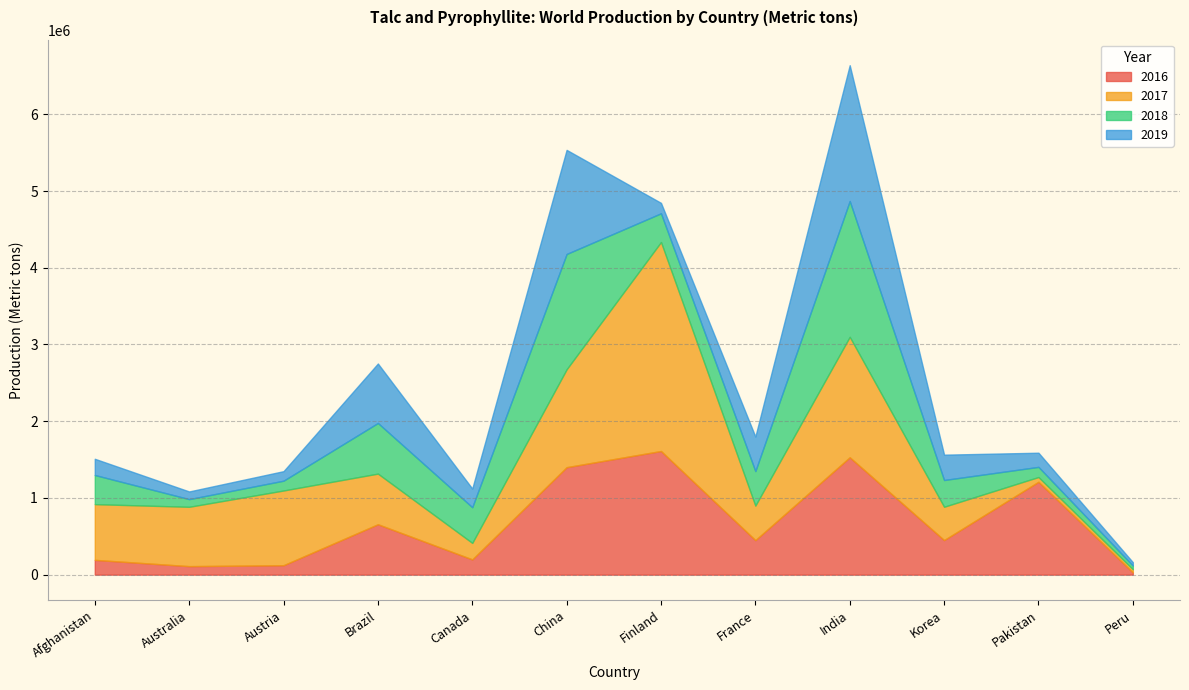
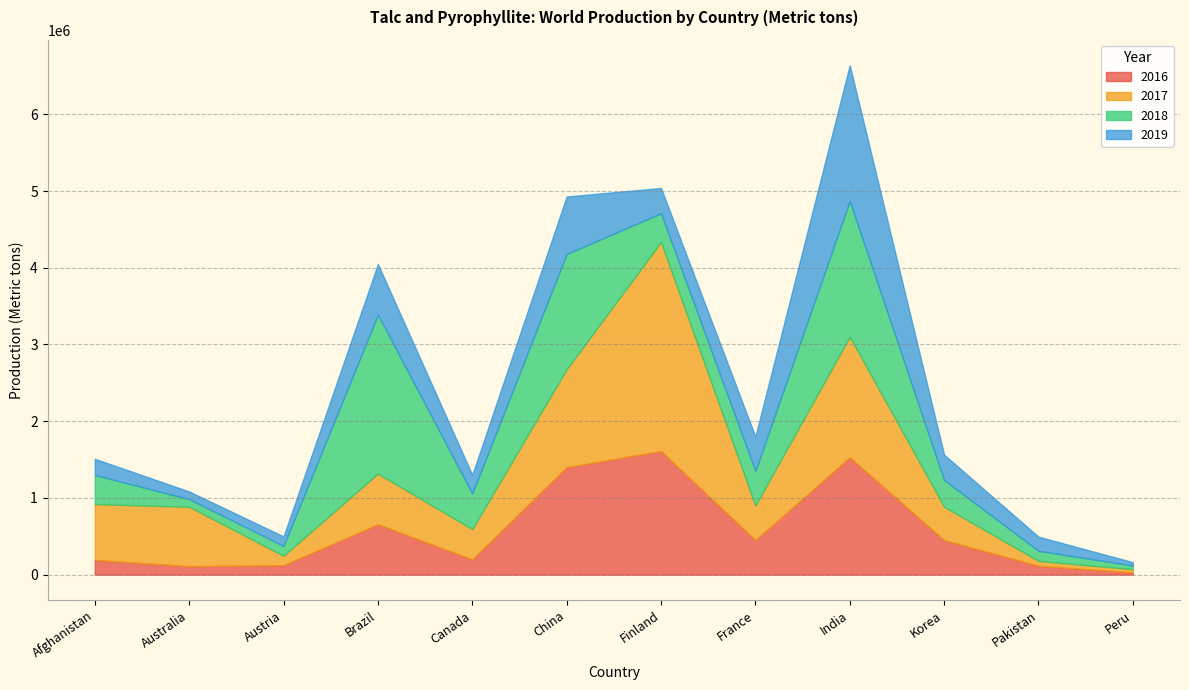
  {
    "2016": {
      "Afghanistan": 200000,
      "Australia": 100000,
      "Austria": 100000,
      "Brazil": 700000,
      "Canada": 200000,
      "China": 1400000,
      "Finland": 1600000,
      "France": 500000,
      "India": 1500000,
      "Korea": 500000,
-     "Pakistan": 1200000
+     "Pakistan": 100000
    },
    "2017": {
      "Afghanistan": 700000,
      "Australia": 800000,
-     "Austria": 1000000,
+     "Austria": 100000,
      "Brazil": 700000,
-     "Canada": 200000,
+     "Canada": 400000,
      "China": 1300000,
      "Finland": 2700000,
      "France": 500000,
      "India": 1600000,
      "Korea": 400000,
      "Pakistan": 100000,
      "Peru": 0
    },
    "2018": {
      "Afghanistan": 400000,
      "Australia": 100000,
      "Austria": 100000,
-     "Brazil": 700000,
+     "Brazil": 2100000,
      "Canada": 500000,
      "China": 1500000,
      "Finland": 400000,
      "France": 500000,
      "India": 1800000,
      "Korea": 300000,
      "Pakistan": 100000,
      "Peru": 0
    },
    "2019": {
      "Afghanistan": 200000,
      "Australia": 100000,
      "Austria": 100000,
-     "Brazil": 800000,
+     "Brazil": 700000,
      "Canada": 200000,
-     "China": 1400000,
-     "Finland": 100000,
+     "China": 700000,
+     "Finland": 300000,
      "France": 500000,
      "India": 1800000,
      "Korea": 300000,
      "Pakistan": 200000,
      "Peru": 0
    }
  }
